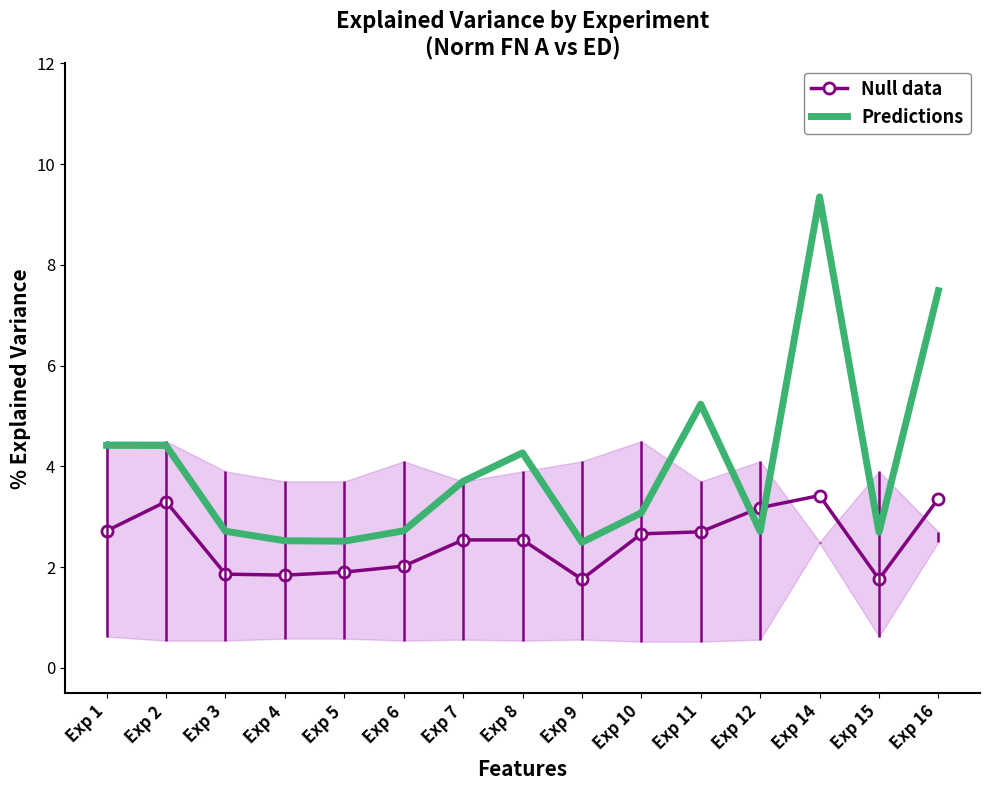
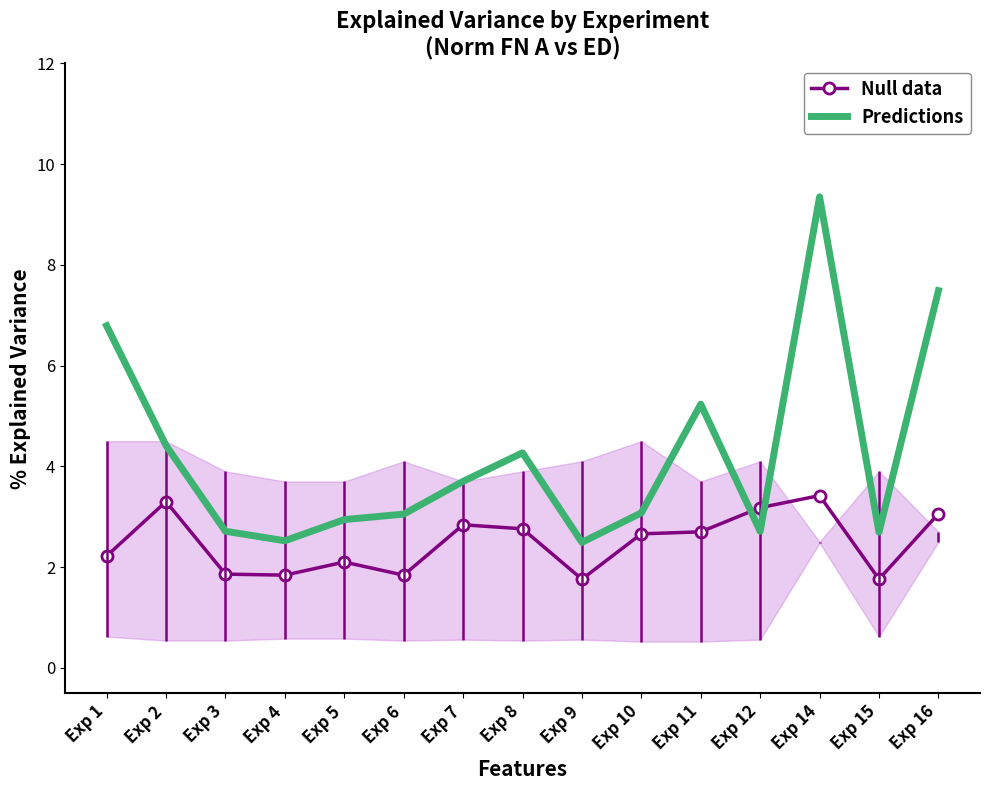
  {
    "Null data": {
-     "Exp 1": 2.7,
+     "Exp 1": 2.2,
      "Exp 2": 3.3,
      "Exp 3": 1.9,
      "Exp 4": 1.8,
-     "Exp 5": 1.9,
-     "Exp 6": 2.0,
-     "Exp 7": 2.5,
-     "Exp 8": 2.5,
+     "Exp 5": 2.1,
+     "Exp 6": 1.8,
+     "Exp 7": 2.8,
+     "Exp 8": 2.8,
      "Exp 9": 1.8,
      "Exp 10": 2.7,
      "Exp 11": 2.7,
      "Exp 12": 3.2,
      "Exp 14": 3.4,
      "Exp 15": 1.8,
-     "Exp 16": 3.4
+     "Exp 16": 3.1
    },
    "Predictions": {
-     "Exp 1": 4.4,
+     "Exp 1": 6.8,
      "Exp 2": 4.4,
      "Exp 3": 2.7,
      "Exp 4": 2.5,
-     "Exp 5": 2.5,
-     "Exp 6": 2.7,
+     "Exp 5": 2.9,
+     "Exp 6": 3.1,
      "Exp 8": 4.3,
      "Exp 9": 2.5,
      "Exp 10": 3.1,
      "Exp 11": 5.2,
      "Exp 12": 2.7,
      "Exp 14": 9.4,
      "Exp 15": 2.7,
      "Exp 16": 7.5
    }
  }
